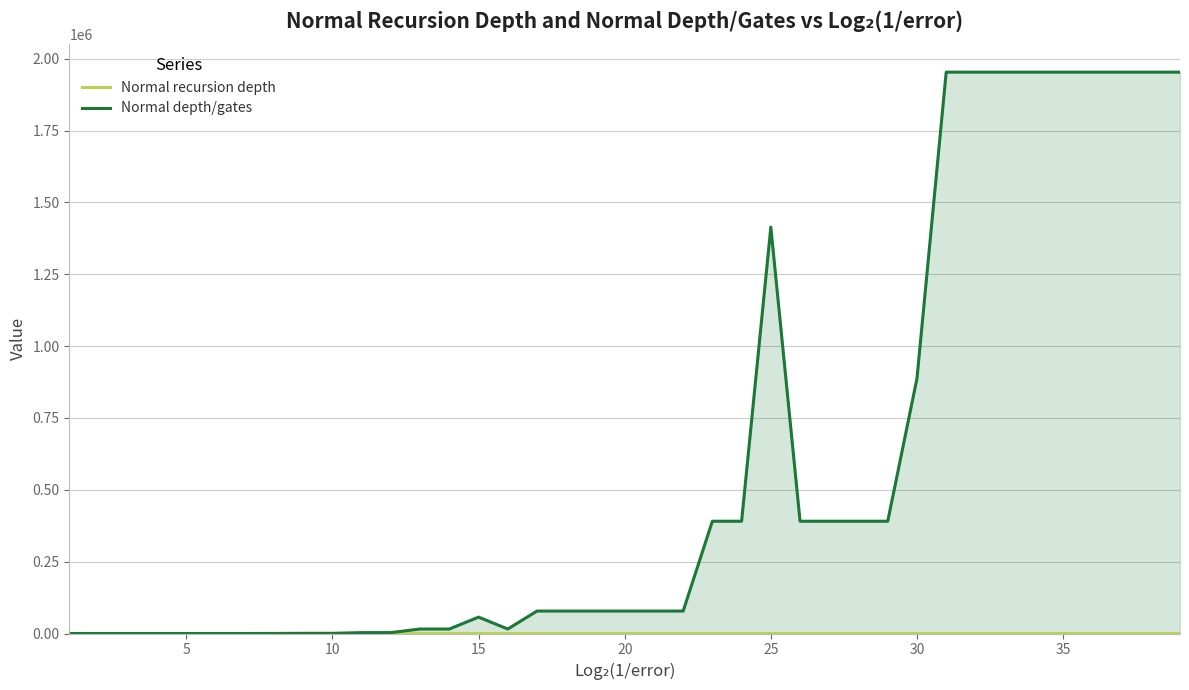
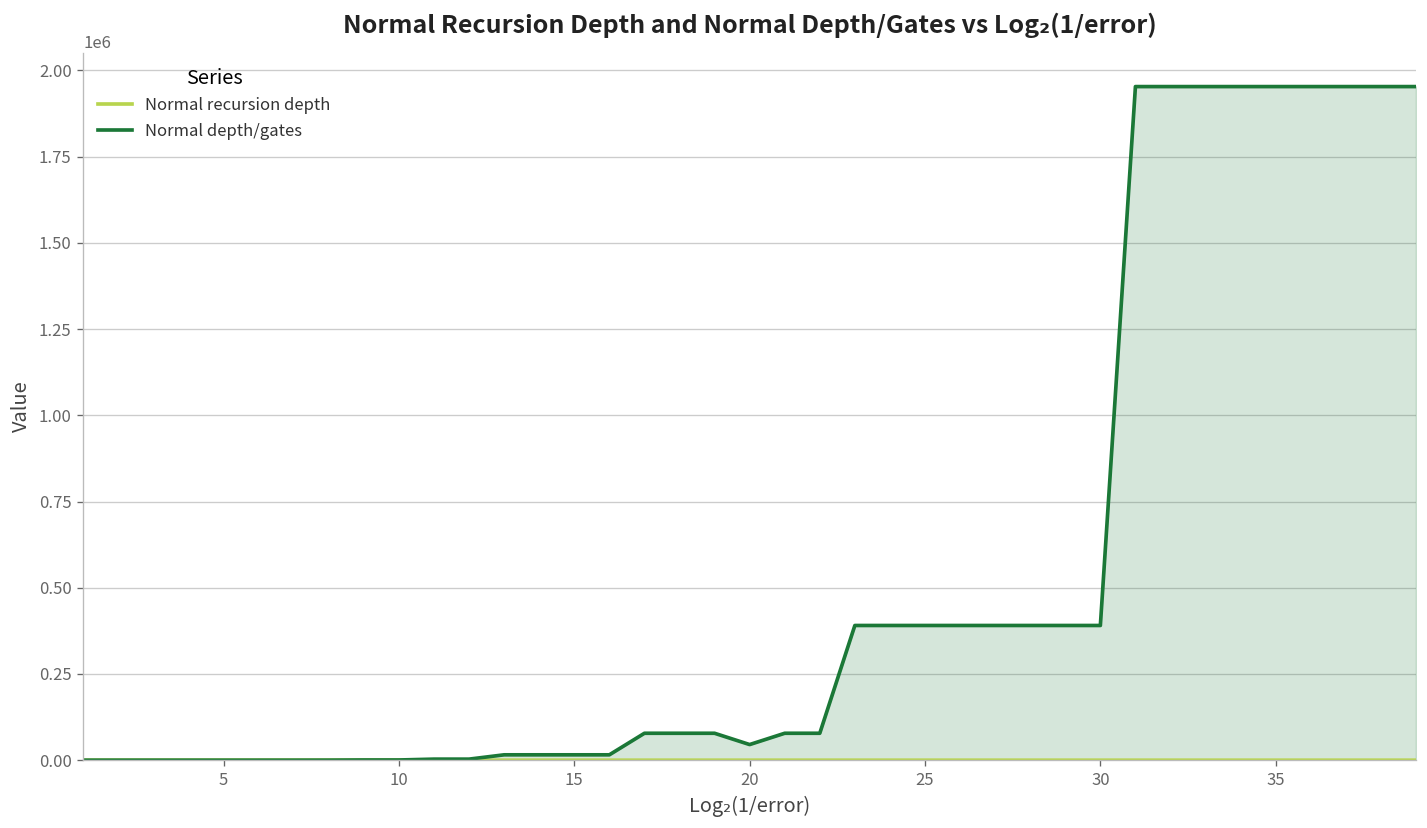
  {
    "Normal recursion depth": {
      "15": 0,
      "20": 0,
      "25": 0,
      "30": 0,
      "35": 0
    },
    "Normal depth/gates": {
-     "15": 60000,
-     "20": 80000,
-     "25": 1410000,
-     "30": 890000,
+     "15": 20000,
+     "20": 50000,
+     "25": 390000,
+     "30": 390000,
      "35": 1950000
    }
  }
